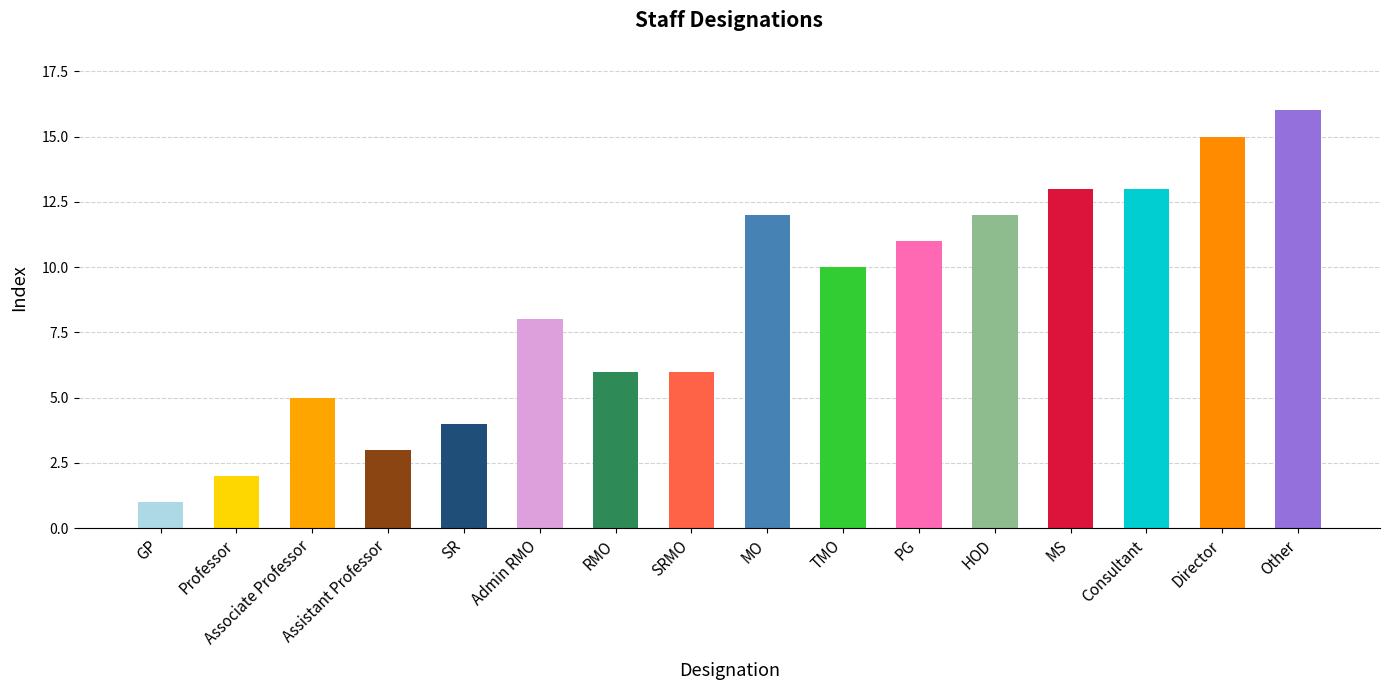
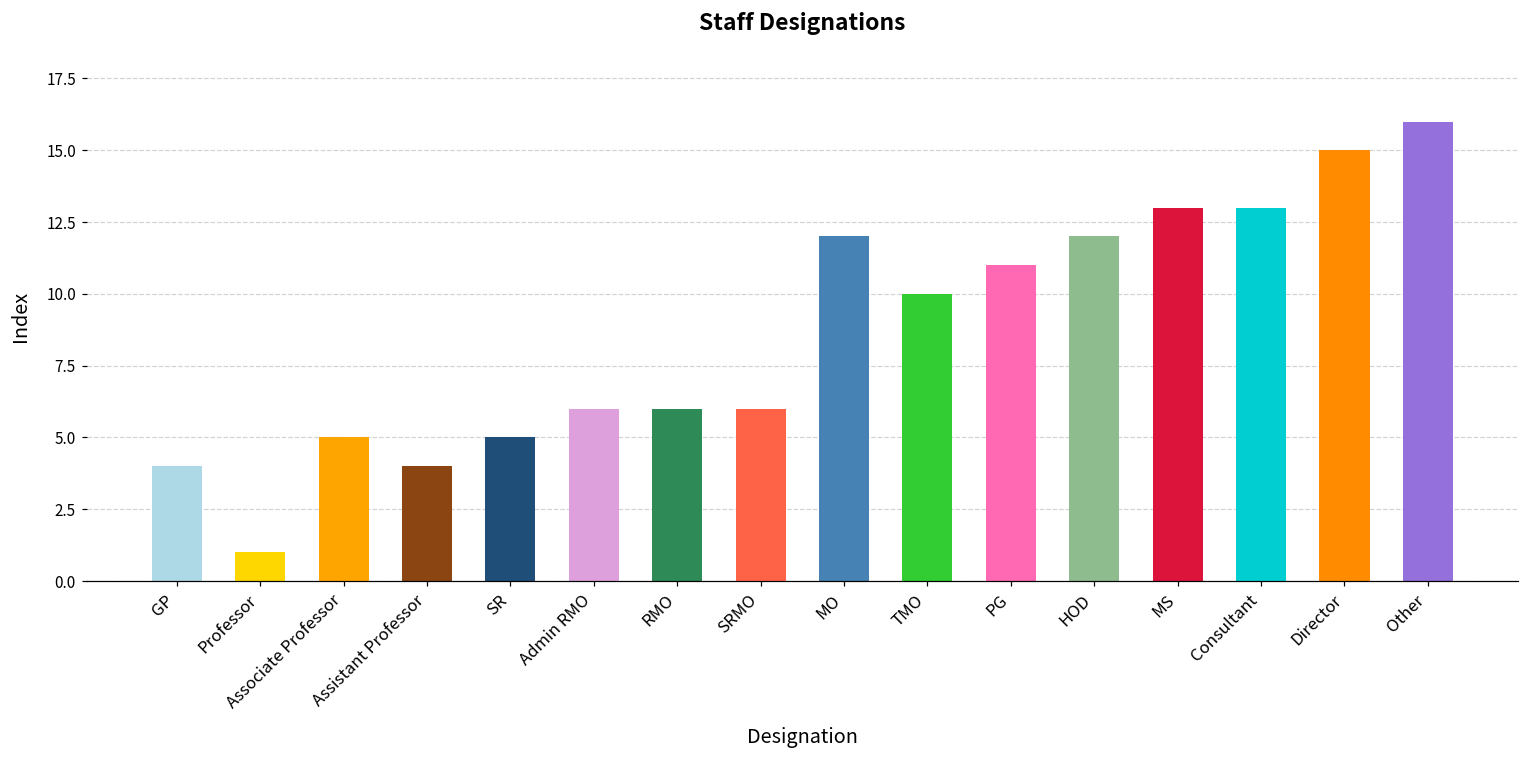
  {
-   "GP": 1,
-   "Professor": 2,
+   "GP": 4,
+   "Professor": 1,
    "Associate Professor": 5,
-   "Assistant Professor": 3,
-   "SR": 4,
-   "Admin RMO": 8,
+   "Assistant Professor": 4,
+   "SR": 5,
+   "Admin RMO": 6,
    "RMO": 6,
    "SRMO": 6,
    "MO": 12,
    "TMO": 10,
    "PG": 11,
    "HOD": 12,
    "MS": 13,
    "Consultant": 13,
    "Director": 15,
    "Other": 16
  }
